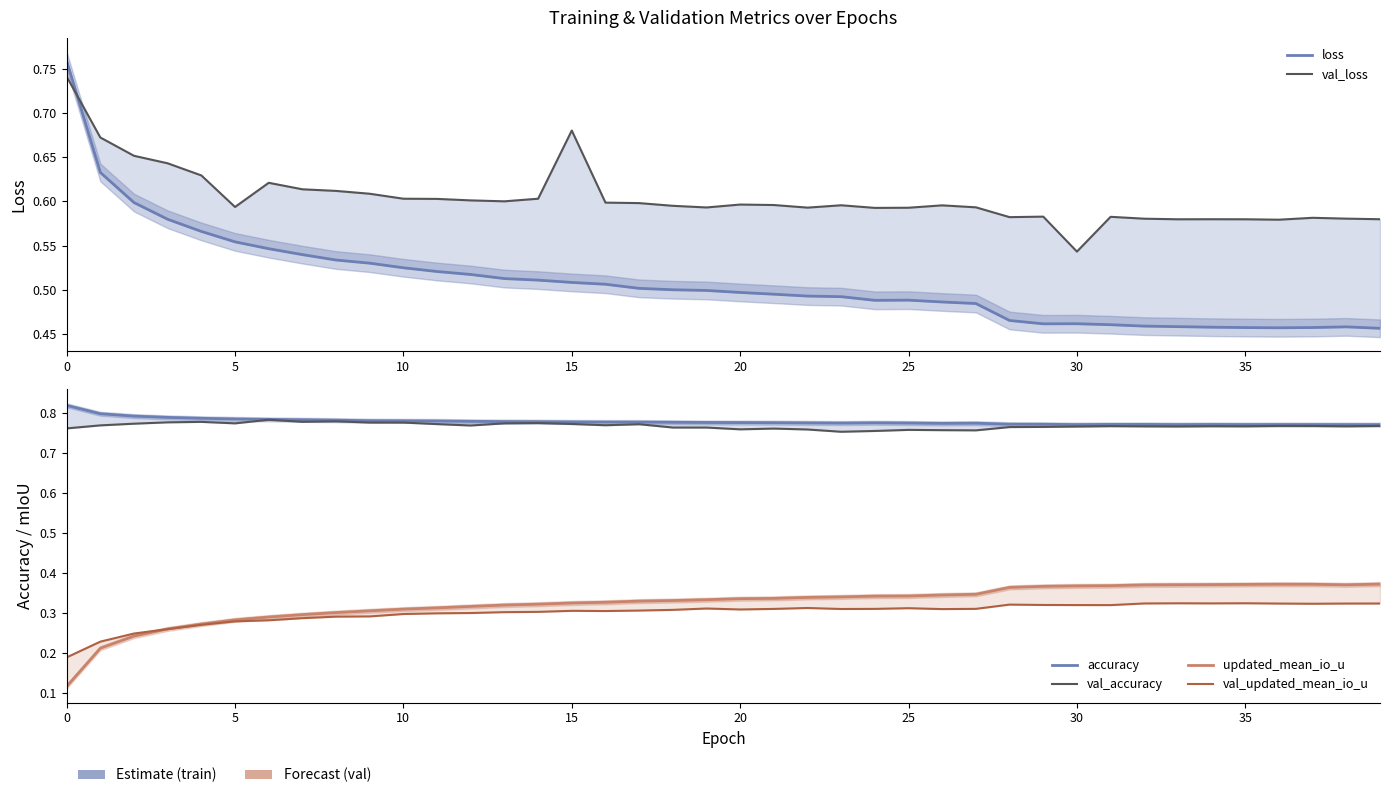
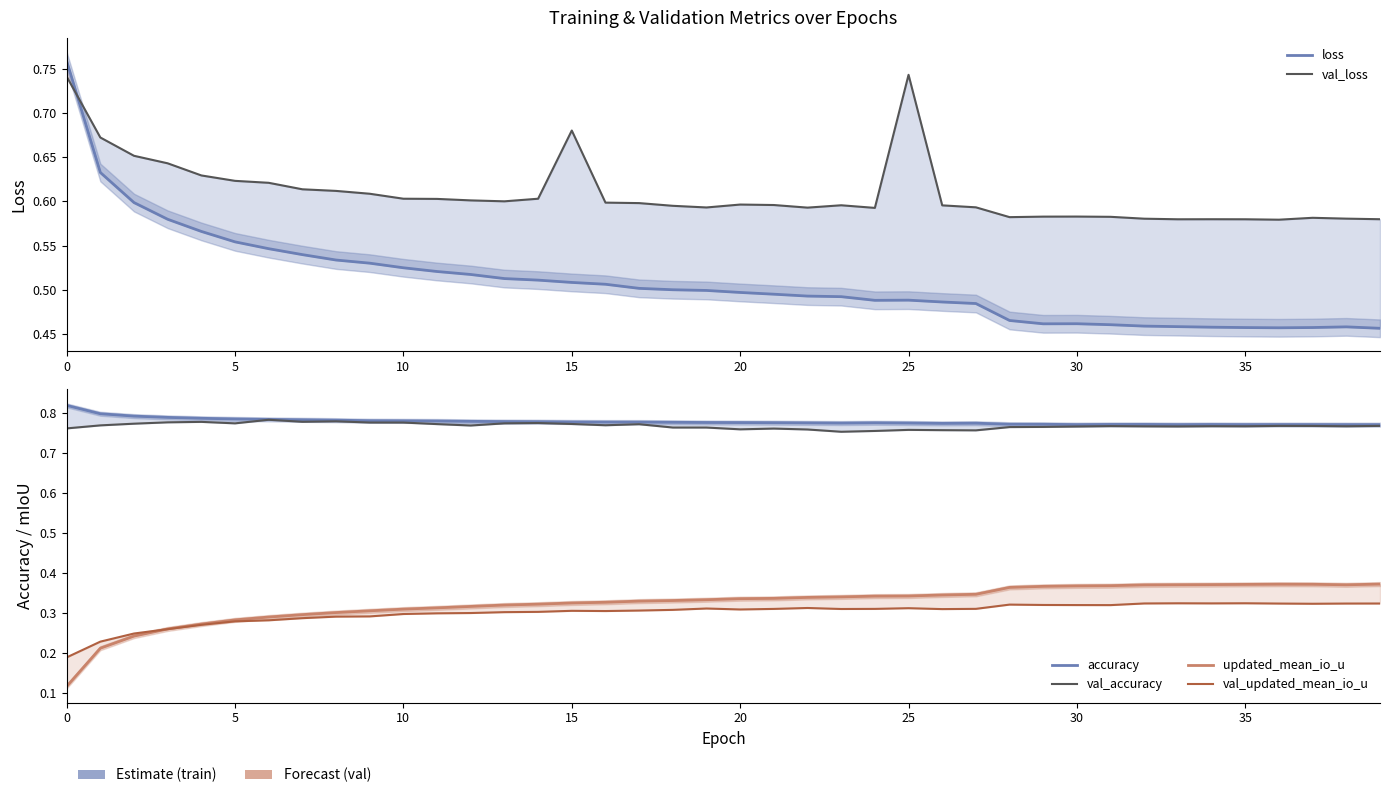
  {
    "Training & Validation Metrics over Epochs": {
      "val_loss": {
        "0": 0.74,
-       "5": 0.59,
-       "25": 0.59,
-       "30": 0.54
+       "5": 0.62,
+       "25": 0.74,
+       "30": 0.58
      }
    }
  }
